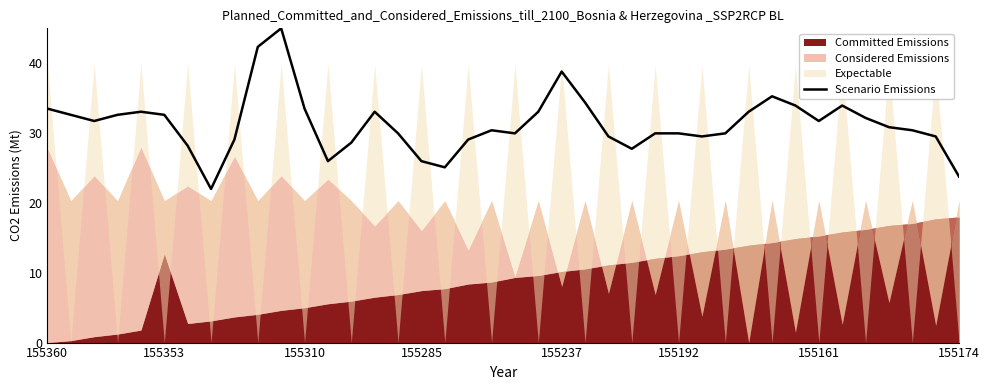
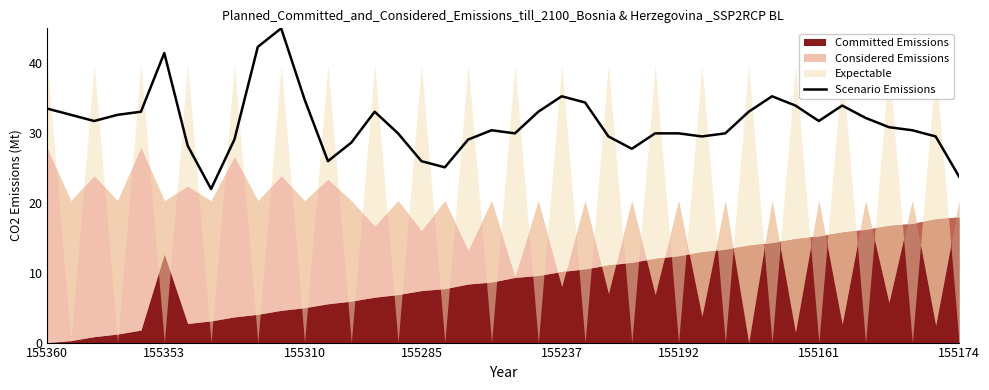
  {
    "Scenario Emissions": {
      "155360": 33,
-     "155353": 33,
-     "155310": 33,
+     "155353": 41,
+     "155310": 35,
      "155285": 26,
-     "155237": 39,
+     "155237": 35,
      "155192": 30,
      "155161": 32,
      "155174": 24
    },
    "Committed Emissions": {
      "155360": 0,
      "155353": 13,
      "155310": 5,
      "155285": 7,
      "155192": 12,
      "155161": 15,
      "155174": 18
    },
    "Considered Emissions": {
      "155360": 28,
      "155285": 9
    },
    "Expectable": {
      "155360": 12,
      "155285": 24
    }
  }
